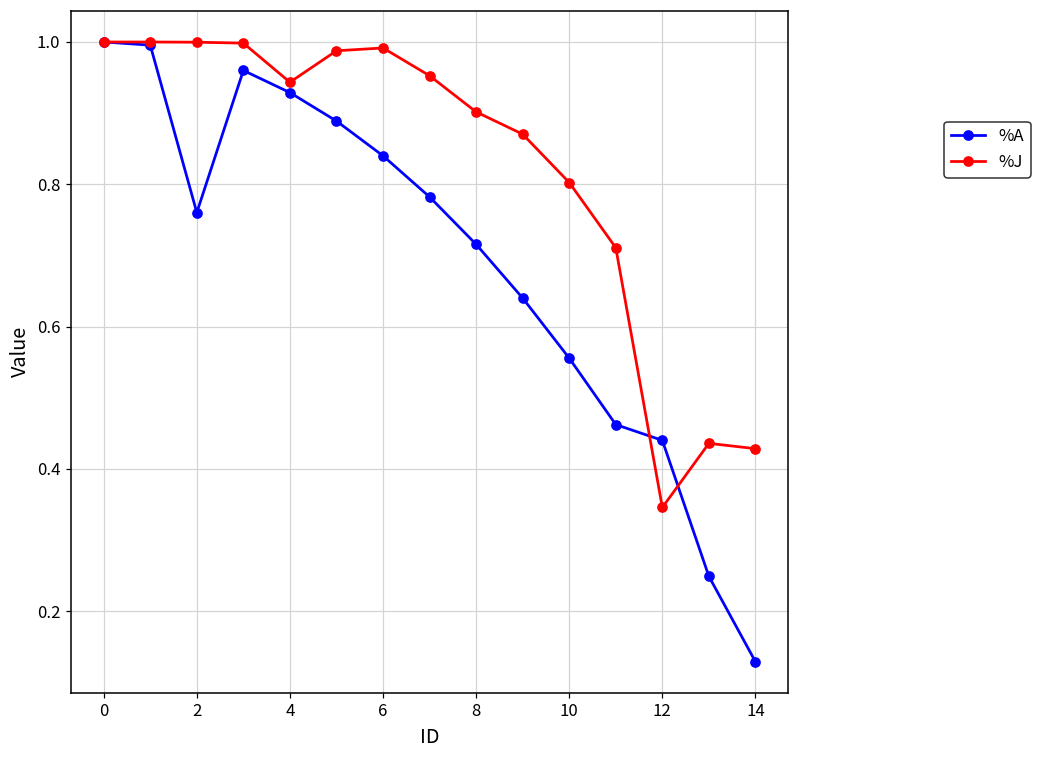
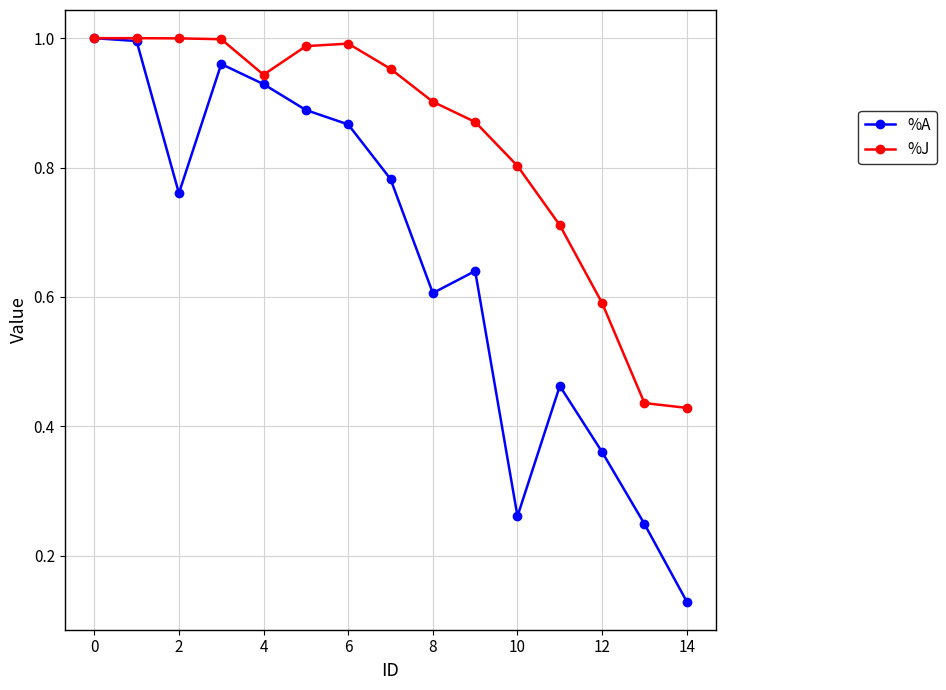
  {
    "%A": {
      "2": 0.76,
      "4": 0.93,
-     "6": 0.84,
-     "8": 0.72,
-     "10": 0.56,
-     "12": 0.44,
+     "6": 0.87,
+     "8": 0.61,
+     "10": 0.26,
+     "12": 0.36,
      "14": 0.13
    },
    "%J": {
      "2": 1.00,
      "4": 0.94,
      "6": 0.99,
      "8": 0.90,
      "10": 0.80,
-     "12": 0.35,
+     "12": 0.59,
      "14": 0.43
    }
  }
